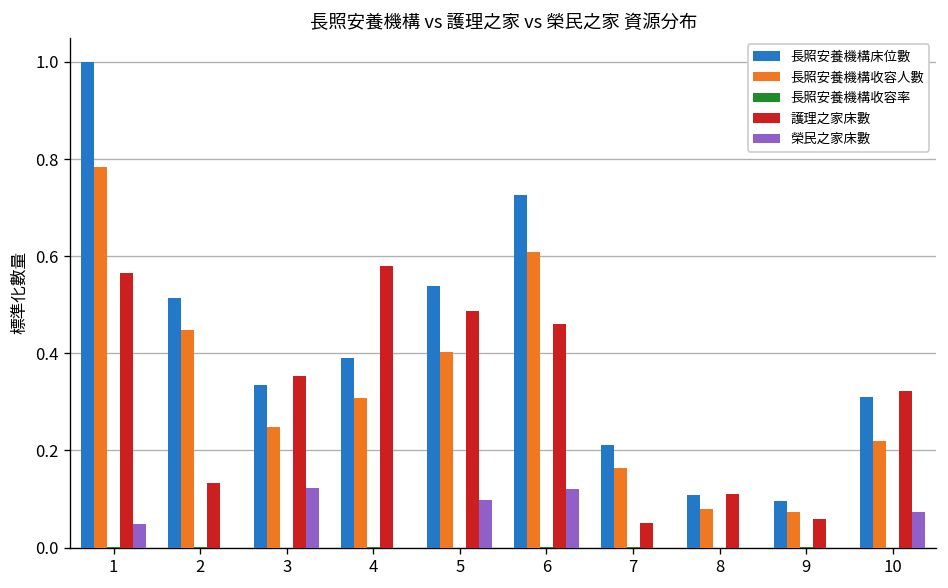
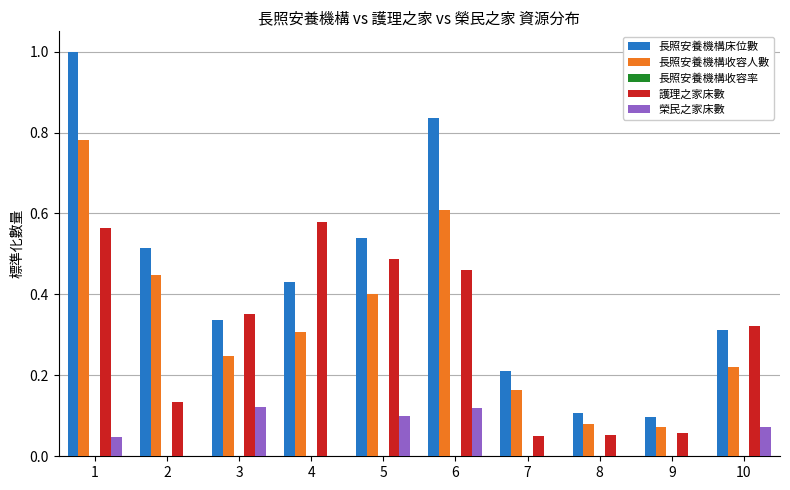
  {
    "長照安養機構床位數": {
      "1": 1.00,
      "2": 0.51,
      "3": 0.34,
-     "4": 0.39,
+     "4": 0.43,
      "5": 0.54,
-     "6": 0.73,
+     "6": 0.84,
      "7": 0.21,
      "8": 0.11,
      "9": 0.10,
      "10": 0.31
    },
    "長照安養機構收容人數": {
      "1": 0.78,
      "2": 0.45,
      "3": 0.25,
      "4": 0.31,
      "5": 0.40,
      "6": 0.61,
      "7": 0.16,
      "8": 0.08,
      "9": 0.07,
      "10": 0.22
    },
    "護理之家床數": {
      "1": 0.56,
      "2": 0.13,
      "3": 0.35,
      "4": 0.58,
      "5": 0.49,
      "6": 0.46,
      "7": 0.05,
-     "8": 0.11,
+     "8": 0.05,
      "9": 0.06,
      "10": 0.32
    },
    "榮民之家床數": {
      "1": 0.05,
      "2": 0.00,
      "3": 0.12,
      "4": 0.00,
      "5": 0.10,
      "6": 0.12,
      "7": 0.00,
      "8": 0.00,
      "9": 0.00,
      "10": 0.07
    }
  }
